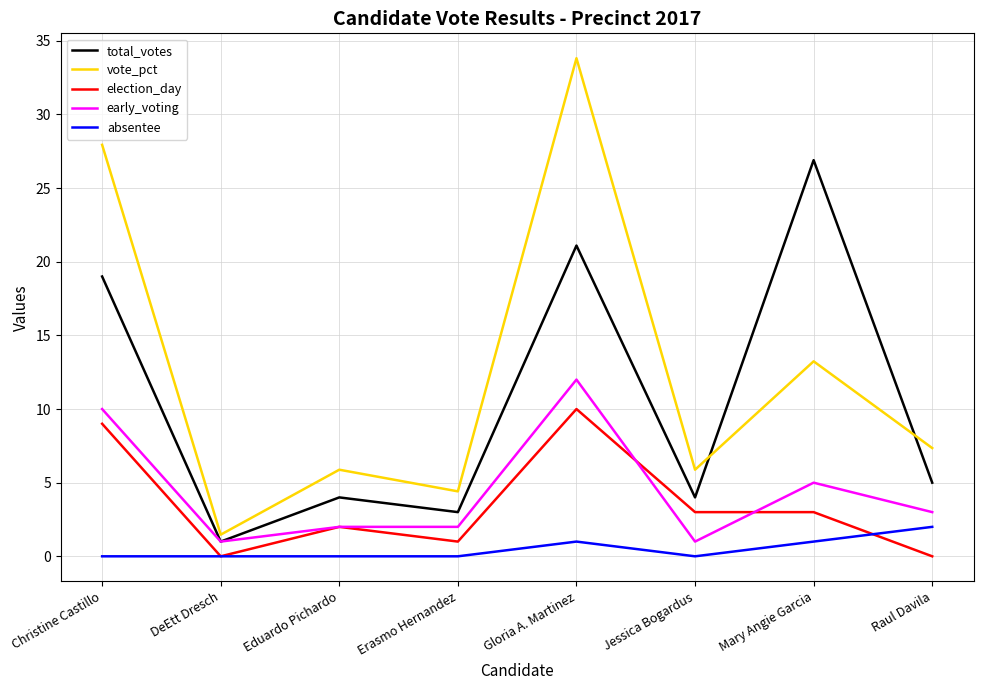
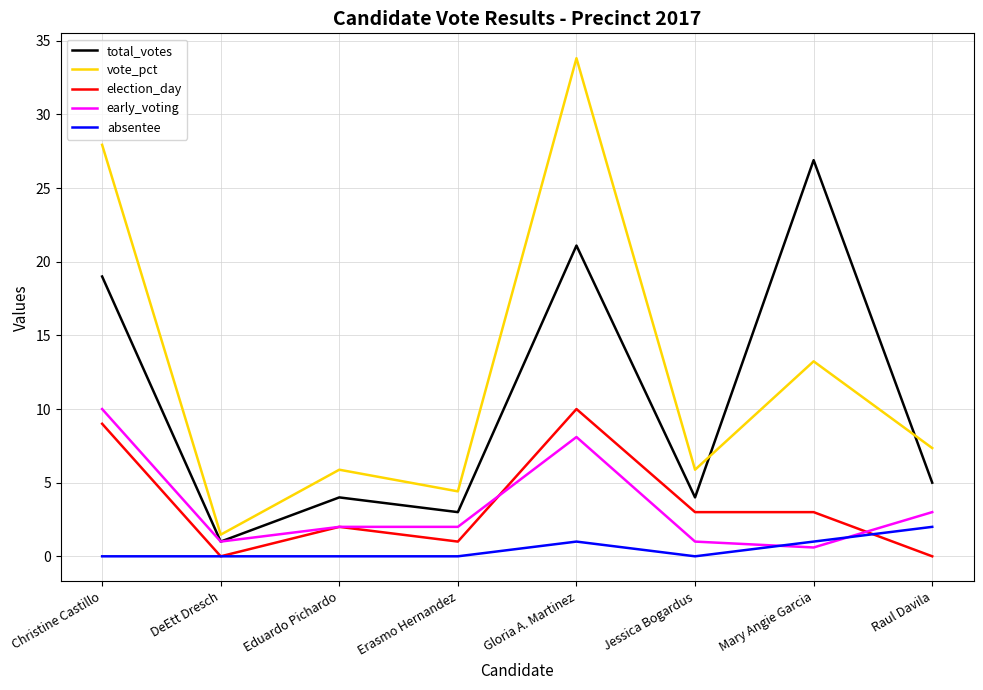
  {
    "total_votes": {
      "Christine Castillo": 19.0,
      "Eduardo Pichardo": 4.0,
      "Erasmo Hernandez": 3.0,
      "Gloria A. Martinez": 21.1,
      "Jessica Bogardus": 4.0,
      "Mary Angie Garcia": 26.9,
      "Raul Davila": 5.0
    },
    "vote_pct": {
      "Christine Castillo": 27.9,
      "DeEtt Dresch": 1.5,
      "Eduardo Pichardo": 5.9,
      "Erasmo Hernandez": 4.4,
      "Gloria A. Martinez": 33.8,
      "Jessica Bogardus": 5.9,
      "Mary Angie Garcia": 13.2,
      "Raul Davila": 7.4
    },
    "election_day": {
      "Christine Castillo": 9.0,
      "Erasmo Hernandez": 1.0,
      "Gloria A. Martinez": 10.0,
      "Jessica Bogardus": 3.0,
      "Mary Angie Garcia": 3.0,
      "Raul Davila": 0.0
    },
    "early_voting": {
      "Christine Castillo": 10.0,
      "Erasmo Hernandez": 2.0,
-     "Gloria A. Martinez": 12.0,
+     "Gloria A. Martinez": 8.1,
      "Jessica Bogardus": 1.0,
-     "Mary Angie Garcia": 5.0,
+     "Mary Angie Garcia": 0.6,
      "Raul Davila": 3.0
    },
    "absentee": {
      "Christine Castillo": 0.0,
      "Eduardo Pichardo": 0.0,
      "Erasmo Hernandez": 0.0,
      "Gloria A. Martinez": 1.0,
      "Jessica Bogardus": 0.0,
      "Mary Angie Garcia": 1.0,
      "Raul Davila": 2.0
    }
  }
